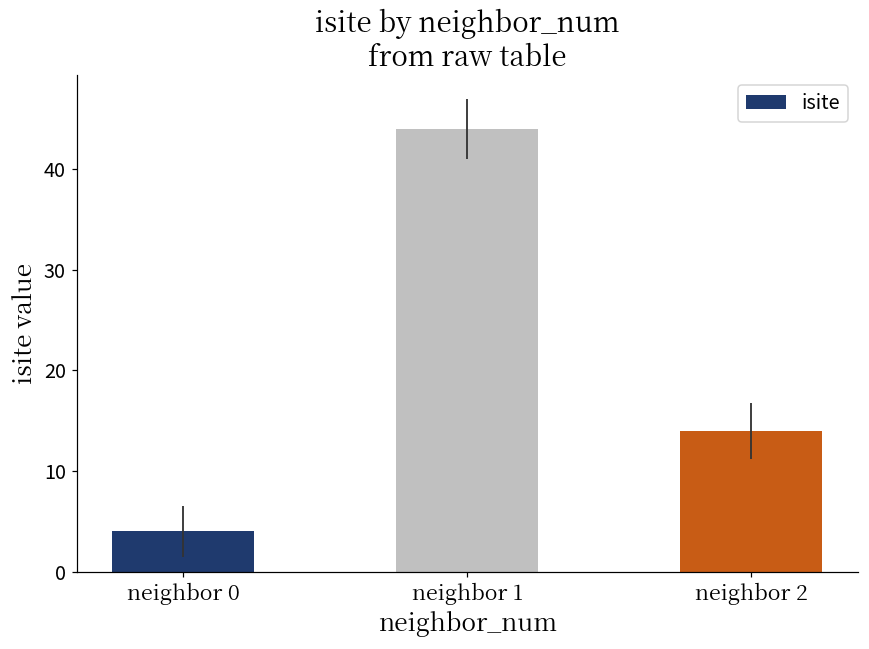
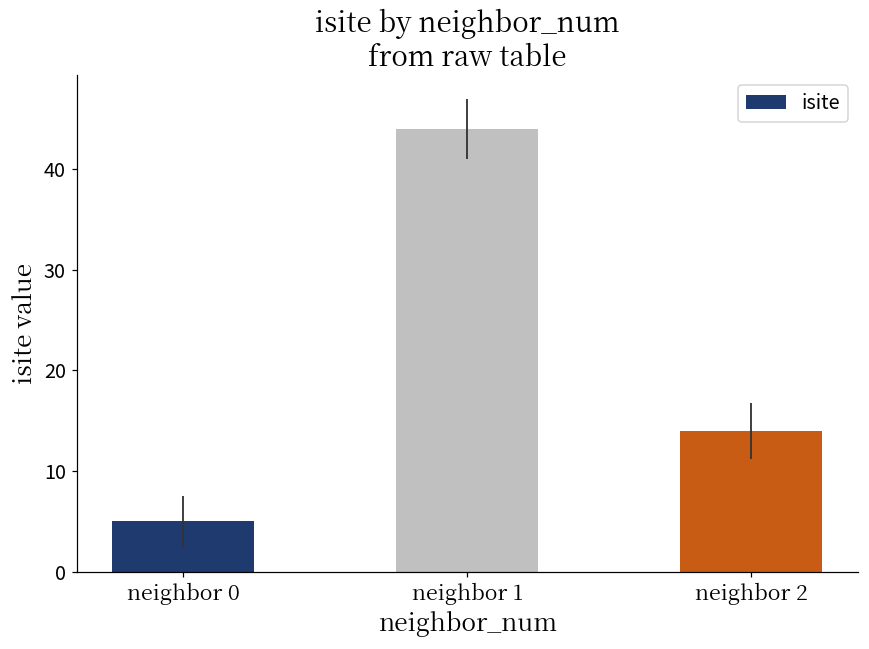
  {
-   "neighbor 0": 4,
+   "neighbor 0": 5,
    "neighbor 1": 44,
    "neighbor 2": 14
  }
